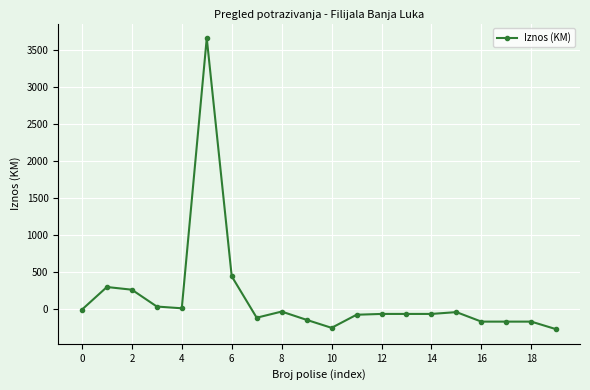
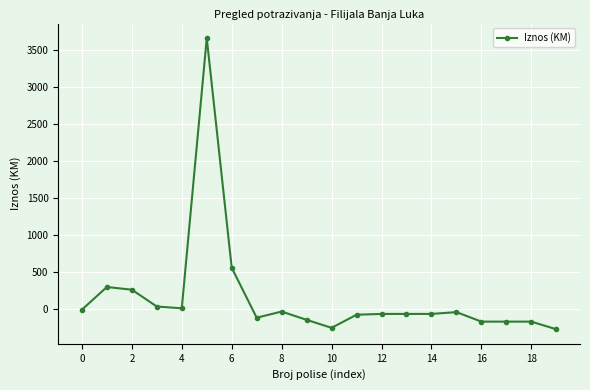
  {
    "0": 0,
    "2": 300,
    "4": 0,
-   "6": 400,
+   "6": 600,
    "8": 0,
    "10": -300,
    "12": -100,
    "14": -100,
    "16": -200,
    "18": -200
  }
